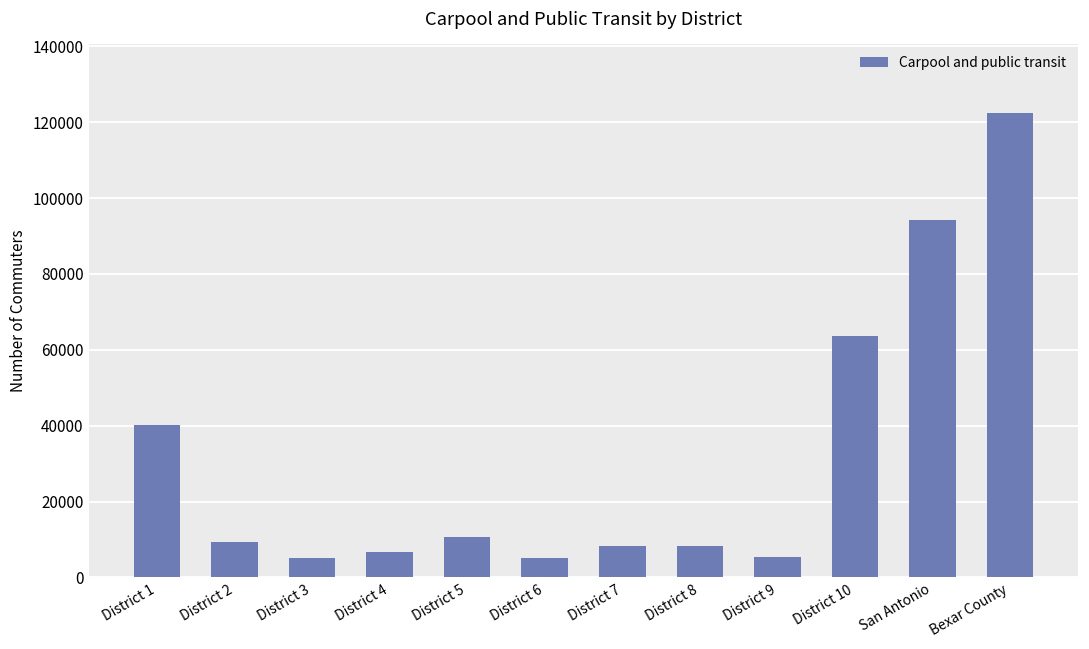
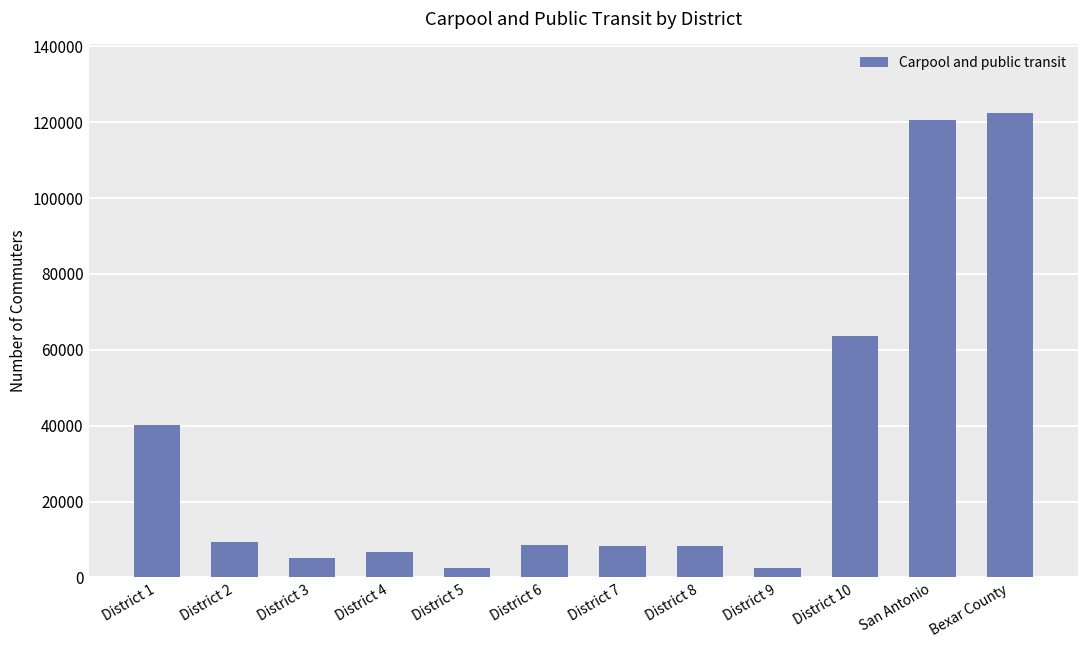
  {
    "District 1": 40000,
    "District 2": 9000,
    "District 3": 5000,
    "District 4": 7000,
-   "District 5": 11000,
-   "District 6": 5000,
+   "District 5": 3000,
+   "District 6": 9000,
    "District 7": 8000,
    "District 8": 8000,
-   "District 9": 5000,
+   "District 9": 2000,
    "District 10": 64000,
-   "San Antonio": 94000,
+   "San Antonio": 121000,
    "Bexar County": 122000
  }
